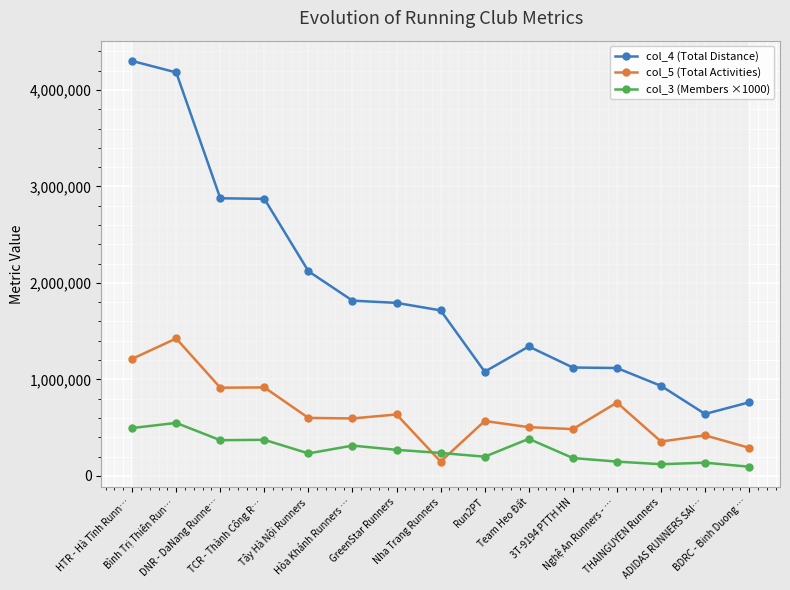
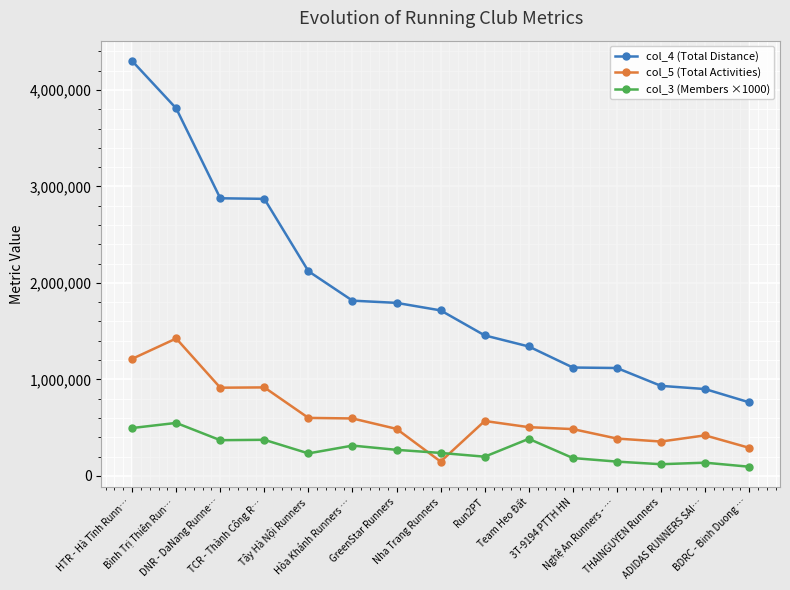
  {
    "col_4 (Total Distance)": {
      "HTR - Hà Tĩnh Runn…": "4,300,000",
-     "Bình Trị Thiên Run…": "4,200,000",
+     "Bình Trị Thiên Run…": "3,800,000",
      "DNR - DaNang Runne…": "2,900,000",
      "TCR - Thành Công R…": "2,900,000",
      "Tây Hà Nội Runners": "2,100,000",
      "Hòa Khánh Runners …": "1,800,000",
      "GreenStar Runners": "1,800,000",
      "Nha Trang Runners": "1,700,000",
-     "Run2PT": "1,100,000",
+     "Run2PT": "1,500,000",
      "Team Heo Đất": "1,300,000",
      "3T-9194 PTTH HN": "1,100,000",
      "Nghệ An Runners - …": "1,100,000",
      "THAINGUYEN Runners": "900,000",
-     "ADIDAS RUNNERS SAI…": "600,000",
+     "ADIDAS RUNNERS SAI…": "900,000",
      "BDRC - Binh Duong …": "800,000"
    },
    "col_5 (Total Activities)": {
      "HTR - Hà Tĩnh Runn…": "1,200,000",
      "Bình Trị Thiên Run…": "1,400,000",
      "DNR - DaNang Runne…": "900,000",
      "TCR - Thành Công R…": "900,000",
      "Tây Hà Nội Runners": "600,000",
      "Hòa Khánh Runners …": "600,000",
-     "GreenStar Runners": "600,000",
+     "GreenStar Runners": "500,000",
      "Nha Trang Runners": "100,000",
      "Run2PT": "600,000",
      "Team Heo Đất": "500,000",
      "3T-9194 PTTH HN": "500,000",
-     "Nghệ An Runners - …": "800,000",
+     "Nghệ An Runners - …": "400,000",
      "THAINGUYEN Runners": "400,000",
      "ADIDAS RUNNERS SAI…": "400,000",
      "BDRC - Binh Duong …": "300,000"
    },
    "col_3 (Members ×1000)": {
      "HTR - Hà Tĩnh Runn…": "500,000",
      "Bình Trị Thiên Run…": "500,000",
      "DNR - DaNang Runne…": "400,000",
      "TCR - Thành Công R…": "400,000",
      "Tây Hà Nội Runners": "200,000",
      "Hòa Khánh Runners …": "300,000",
      "GreenStar Runners": "300,000",
      "Nha Trang Runners": "200,000",
      "Run2PT": "200,000",
      "Team Heo Đất": "400,000",
      "3T-9194 PTTH HN": "200,000",
      "Nghệ An Runners - …": "100,000",
      "THAINGUYEN Runners": "100,000",
      "ADIDAS RUNNERS SAI…": "100,000",
      "BDRC - Binh Duong …": "100,000"
    }
  }
